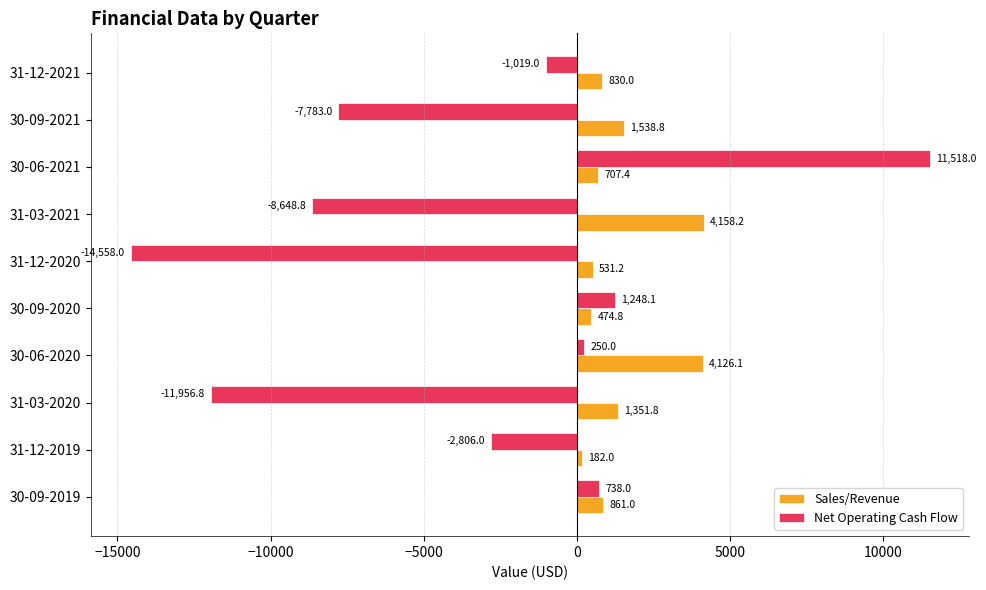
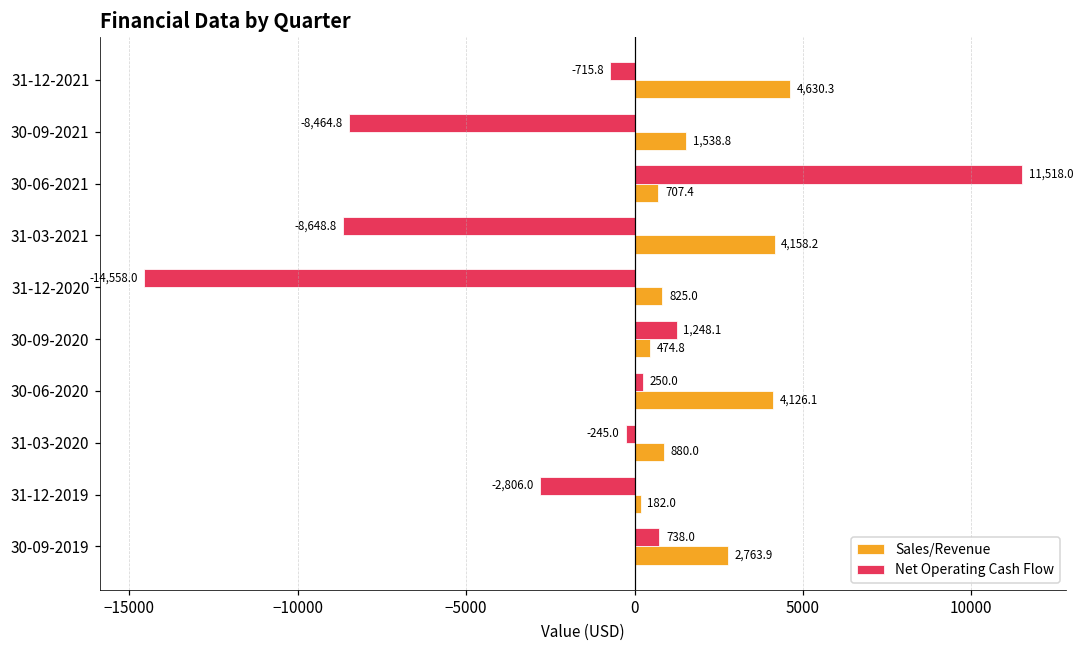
  {
    "Sales/Revenue": {
-     "31-12-2021": "830.0",
+     "31-12-2021": "4,630.3",
      "30-09-2021": "1,538.8",
      "30-06-2021": "707.4",
      "31-03-2021": "4,158.2",
-     "31-12-2020": "531.2",
+     "31-12-2020": "825.0",
      "30-09-2020": "474.8",
      "30-06-2020": "4,126.1",
-     "31-03-2020": "1,351.8",
+     "31-03-2020": "880.0",
      "31-12-2019": "182.0",
-     "30-09-2019": "861.0"
+     "30-09-2019": "2,763.9"
    },
    "Net Operating Cash Flow": {
-     "31-12-2021": "-1,019.0",
-     "30-09-2021": "-7,783.0",
+     "31-12-2021": "-715.8",
+     "30-09-2021": "-8,464.8",
      "30-06-2021": "11,518.0",
      "31-03-2021": "-8,648.8",
      "31-12-2020": "-14,558.0",
      "30-09-2020": "1,248.1",
      "30-06-2020": "250.0",
-     "31-03-2020": "-11,956.8",
+     "31-03-2020": "-245.0",
      "31-12-2019": "-2,806.0",
      "30-09-2019": "738.0"
    }
  }
